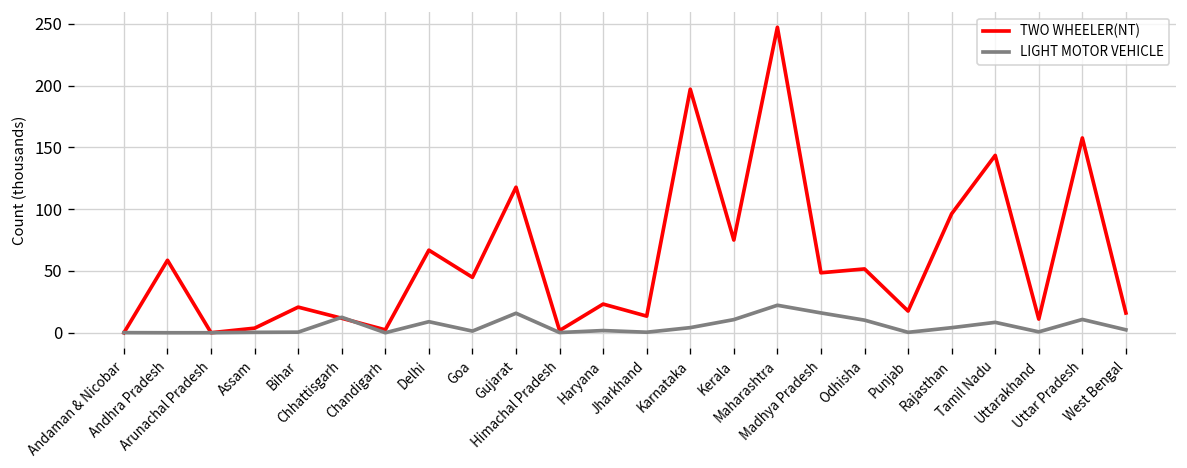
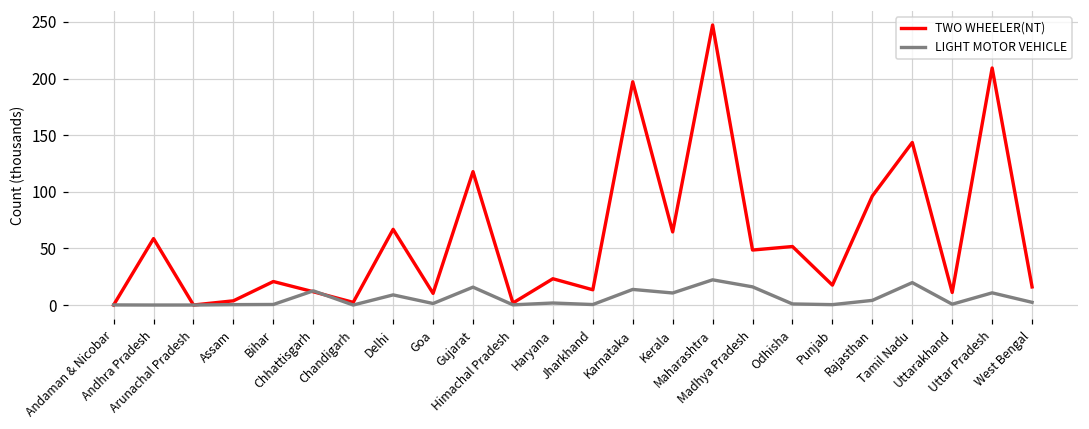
  {
    "TWO WHEELER(NT)": {
      "Andhra Pradesh": 59,
      "Assam": 4,
      "Bihar": 21,
      "Delhi": 67,
-     "Goa": 45,
+     "Goa": 10,
      "Gujarat": 118,
      "Haryana": 23,
      "Jharkhand": 13,
      "Karnataka": 197,
-     "Kerala": 75,
+     "Kerala": 65,
      "Maharashtra": 247,
      "Madhya Pradesh": 49,
      "Odhisha": 52,
      "Punjab": 18,
      "Rajasthan": 96,
      "Tamil Nadu": 144,
      "Uttarakhand": 11,
-     "Uttar Pradesh": 158,
+     "Uttar Pradesh": 209,
      "West Bengal": 16
    },
    "LIGHT MOTOR VEHICLE": {
      "Andhra Pradesh": 0,
      "Assam": 0,
      "Bihar": 0,
      "Delhi": 9,
      "Goa": 1,
      "Gujarat": 16,
      "Haryana": 2,
      "Jharkhand": 0,
-     "Karnataka": 4,
+     "Karnataka": 14,
      "Kerala": 11,
      "Maharashtra": 22,
      "Madhya Pradesh": 16,
-     "Odhisha": 10,
+     "Odhisha": 1,
      "Punjab": 0,
      "Rajasthan": 4,
-     "Tamil Nadu": 8,
+     "Tamil Nadu": 20,
      "Uttarakhand": 1,
      "Uttar Pradesh": 11,
      "West Bengal": 2
    }
  }
